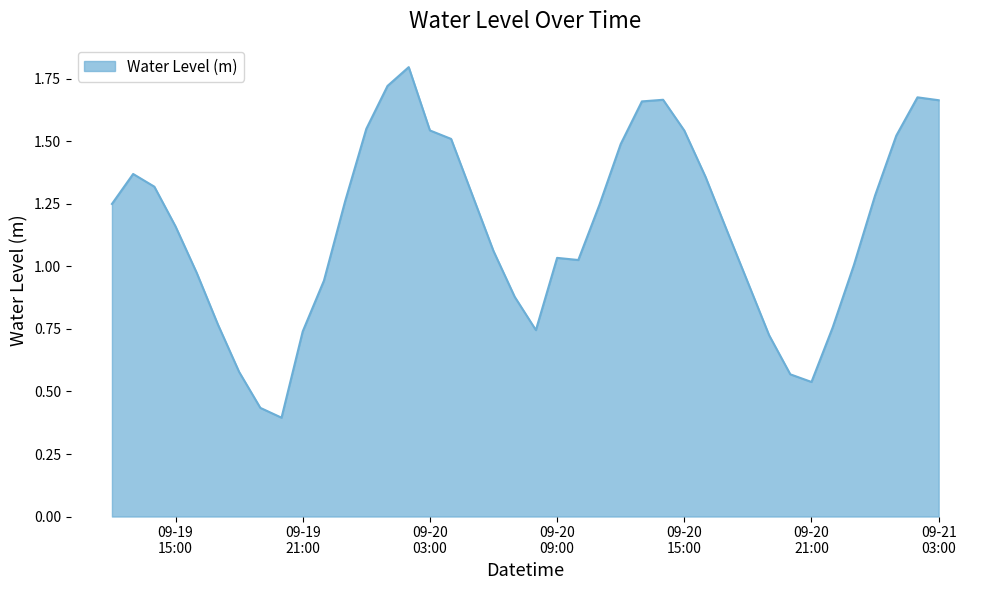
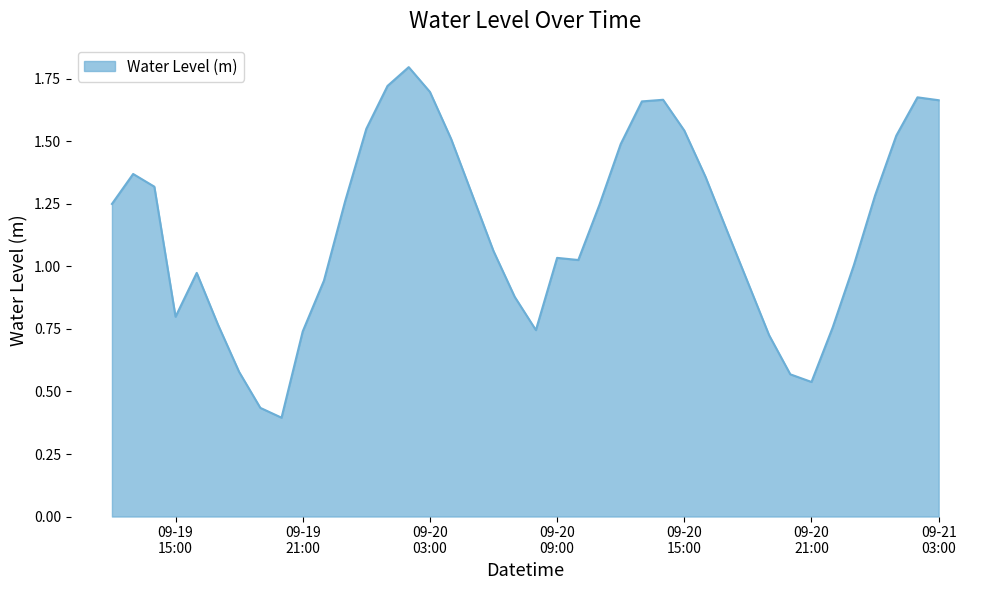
  {
-   "09-19 15:00": 1.16,
+   "09-19 15:00": 0.80,
    "09-19 21:00": 0.74,
-   "09-20 03:00": 1.54,
+   "09-20 03:00": 1.70,
    "09-20 09:00": 1.03,
    "09-20 15:00": 1.54,
    "09-20 21:00": 0.54,
    "09-21 03:00": 1.66
  }
